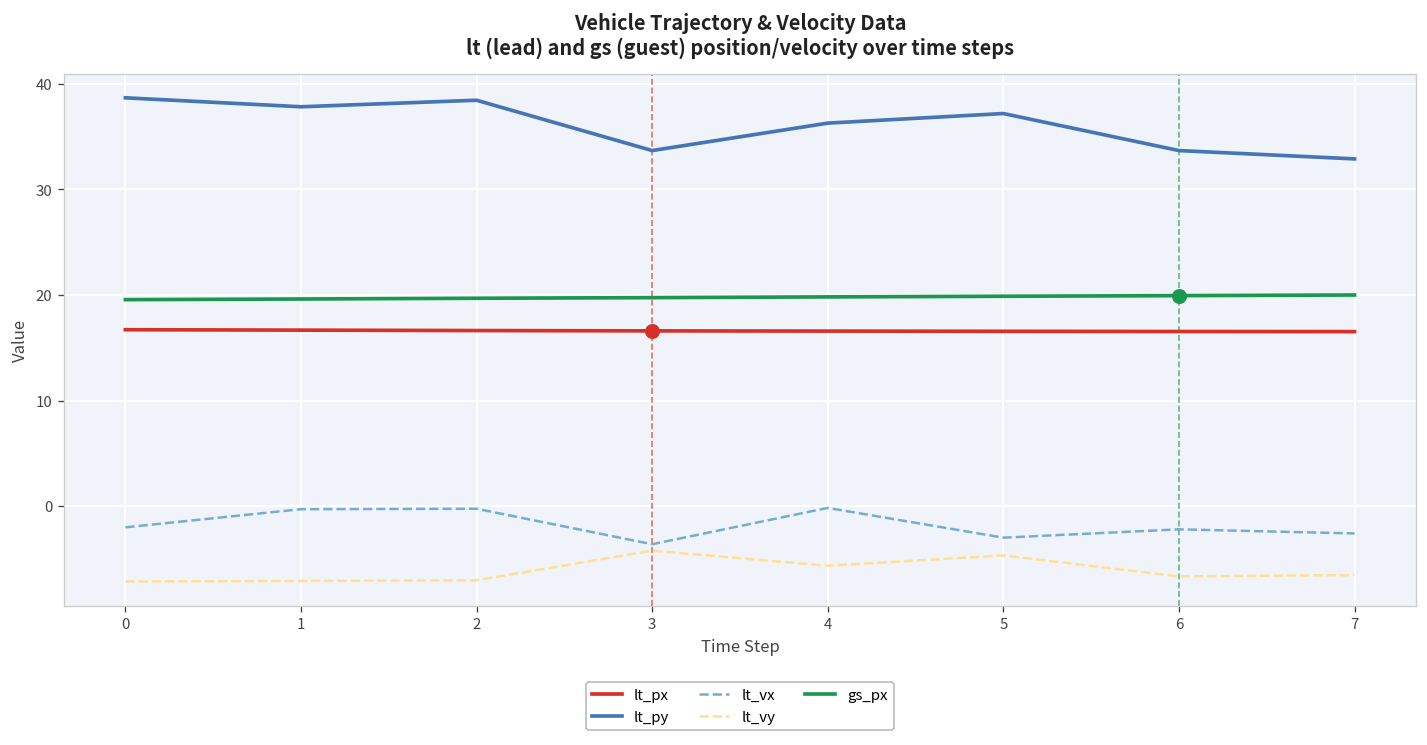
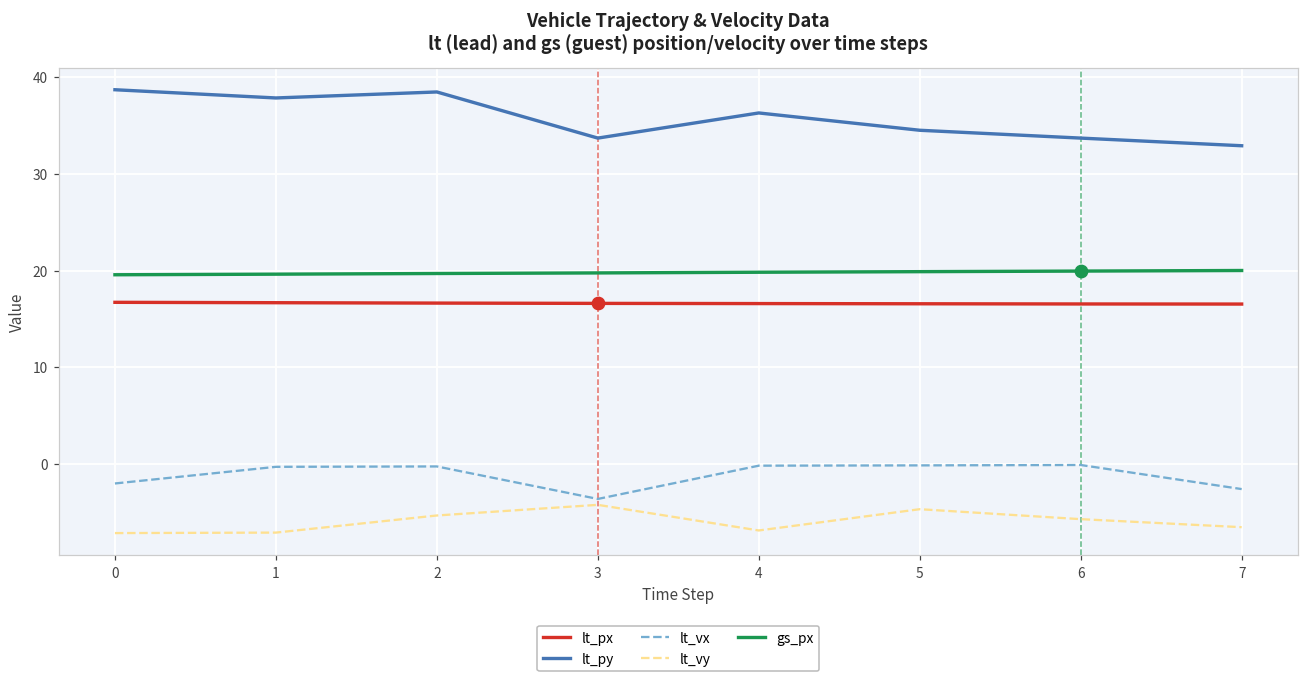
  {
    "lt_py": {
      "0": 39,
      "1": 38,
      "2": 38,
      "3": 34,
      "4": 36,
-     "5": 37,
+     "5": 35,
      "6": 34,
      "7": 33
    },
    "lt_vx": {
      "0": -2,
      "1": 0,
      "2": 0,
      "3": -4,
      "4": 0,
-     "5": -3,
-     "6": -2,
+     "5": 0,
+     "6": 0,
      "7": -3
    },
    "lt_vy": {
      "0": -7,
      "1": -7,
-     "2": -7,
+     "2": -5,
      "3": -4,
-     "4": -6,
+     "4": -7,
      "5": -5,
-     "6": -7,
+     "6": -6,
      "7": -7
    }
  }
